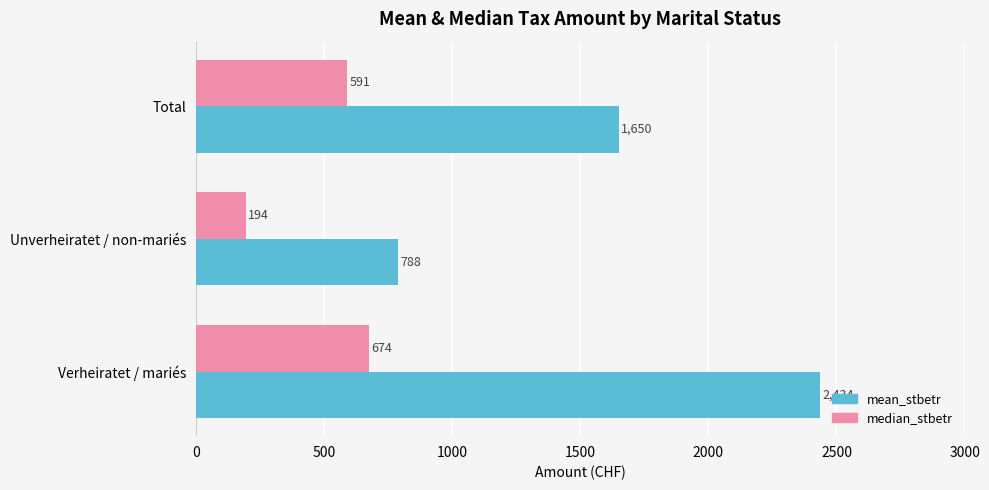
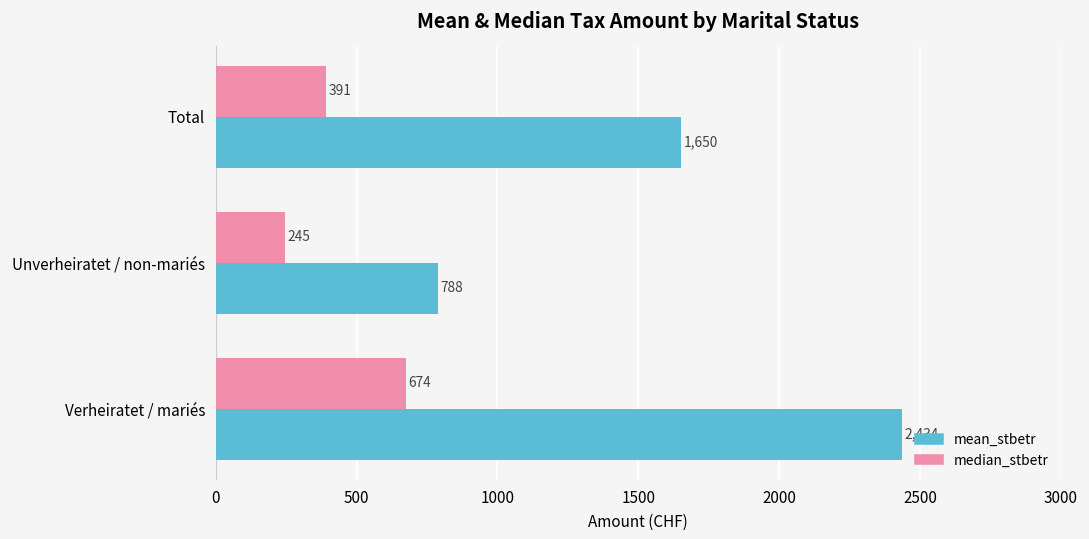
  {
    "mean_stbetr": {
      "Total": "1,650",
      "Unverheiratet / non-mariés": "788",
      "Verheiratet / mariés": "2,434"
    },
    "median_stbetr": {
-     "Total": "591",
-     "Unverheiratet / non-mariés": "194",
+     "Total": "391",
+     "Unverheiratet / non-mariés": "245",
      "Verheiratet / mariés": "674"
    }
  }
